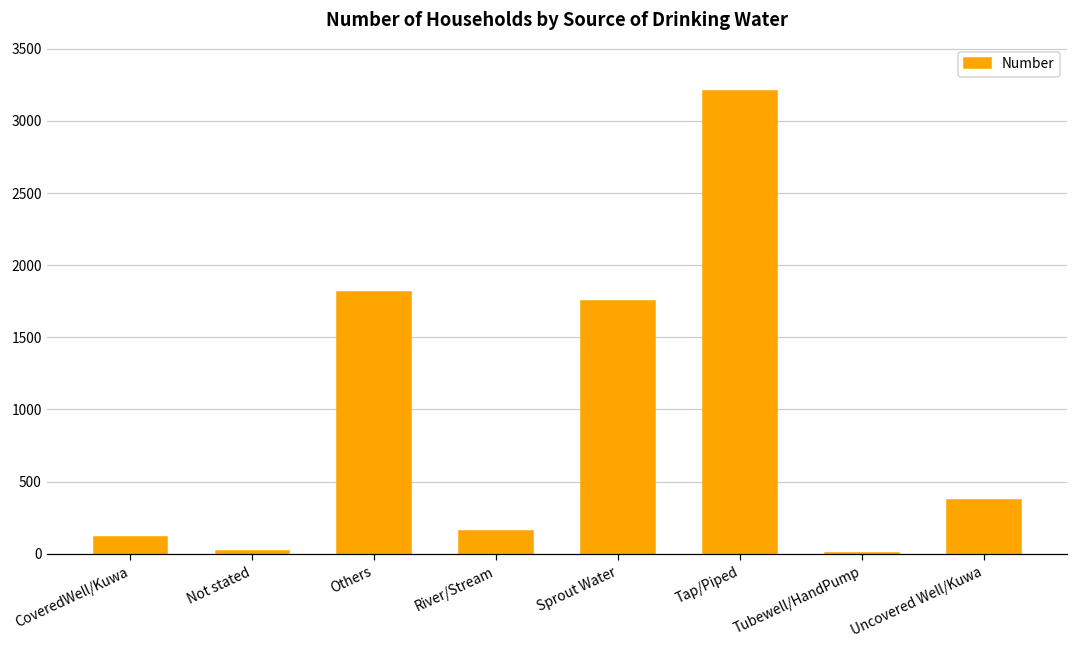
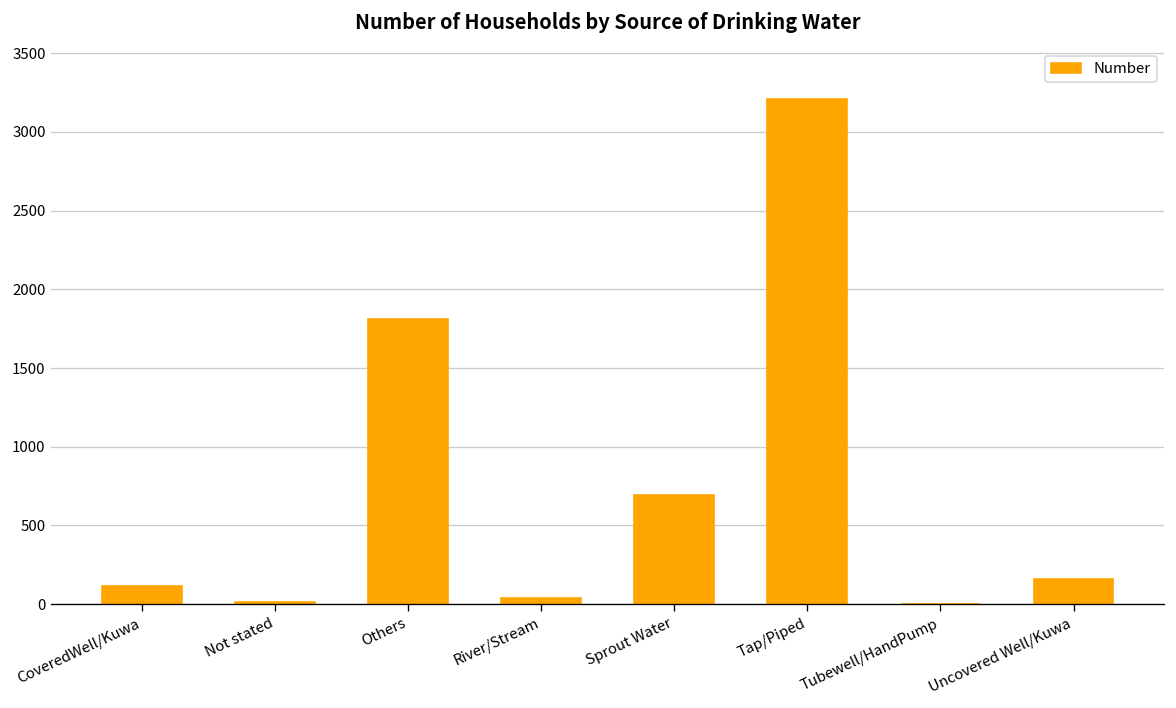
  {
    "CoveredWell/Kuwa": 120,
    "Others": 1810,
-   "River/Stream": 160,
-   "Sprout Water": 1760,
+   "River/Stream": 40,
+   "Sprout Water": 690,
    "Tap/Piped": 3210,
-   "Uncovered Well/Kuwa": 370
+   "Uncovered Well/Kuwa": 160
  }
